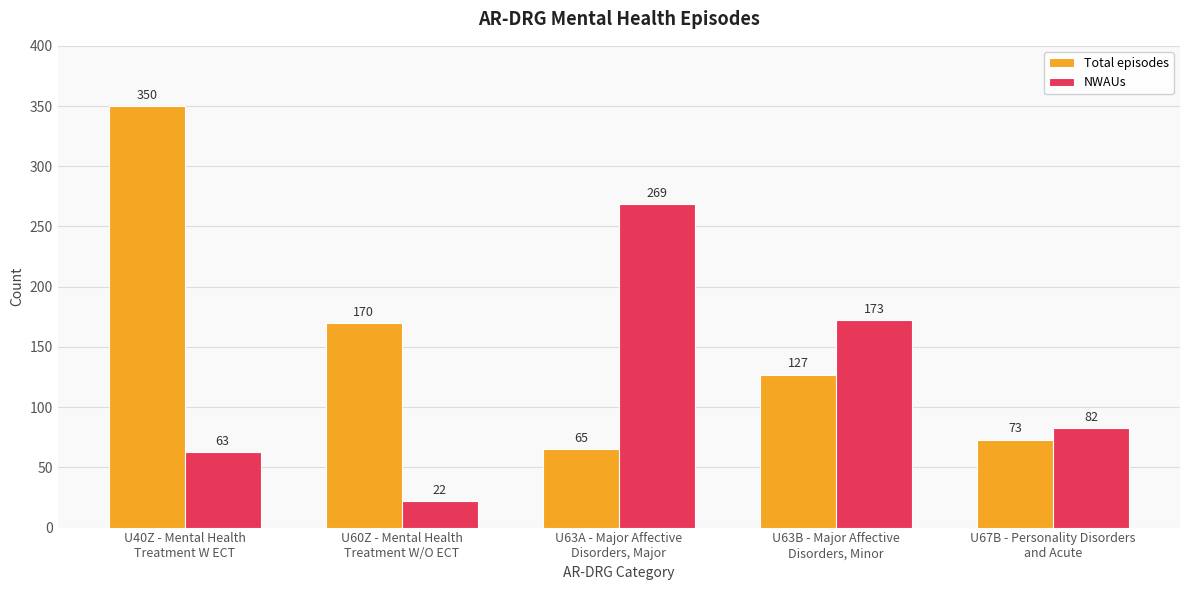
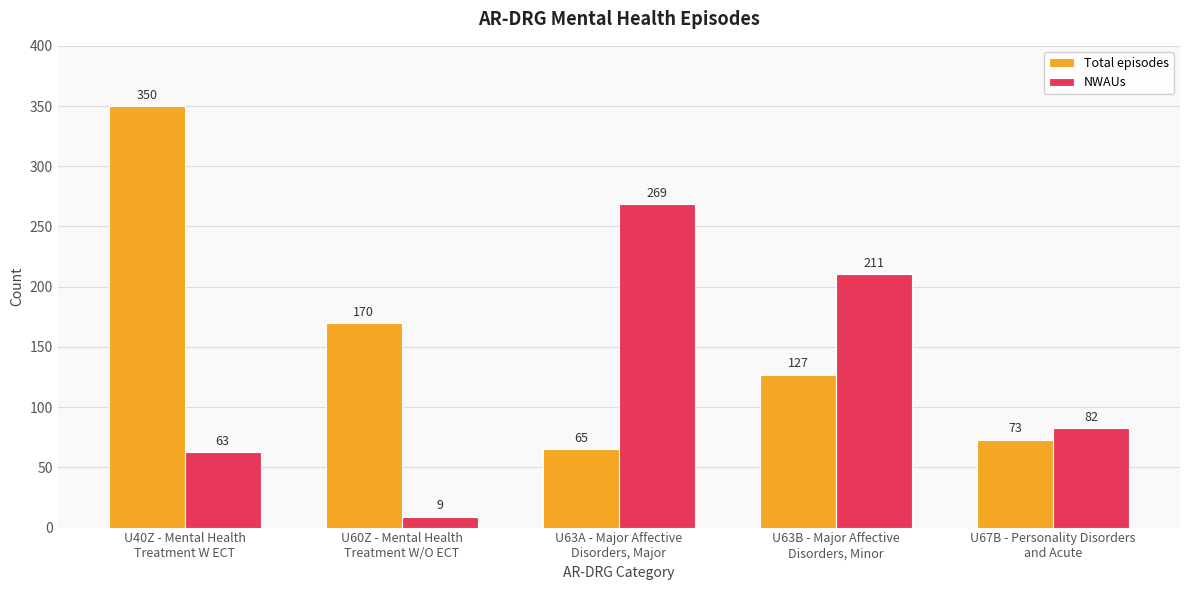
  {
    "Total episodes": {
      "U40Z - Mental Health Treatment W ECT": 350,
      "U60Z - Mental Health Treatment W/O ECT": 170,
      "U63A - Major Affective Disorders, Major": 65,
      "U63B - Major Affective Disorders, Minor": 127,
      "U67B - Personality Disorders and Acute": 73
    },
    "NWAUs": {
      "U40Z - Mental Health Treatment W ECT": 63,
-     "U60Z - Mental Health Treatment W/O ECT": 22,
+     "U60Z - Mental Health Treatment W/O ECT": 9,
      "U63A - Major Affective Disorders, Major": 269,
-     "U63B - Major Affective Disorders, Minor": 173,
+     "U63B - Major Affective Disorders, Minor": 211,
      "U67B - Personality Disorders and Acute": 82
    }
  }
